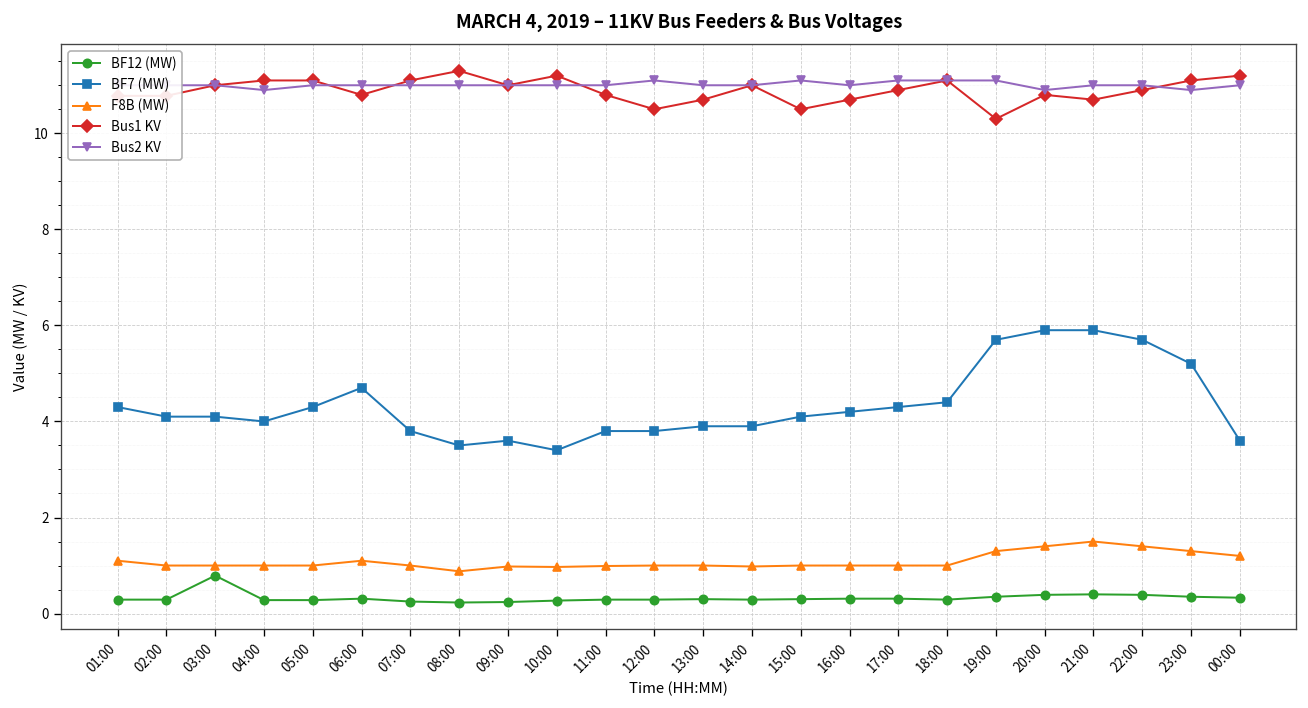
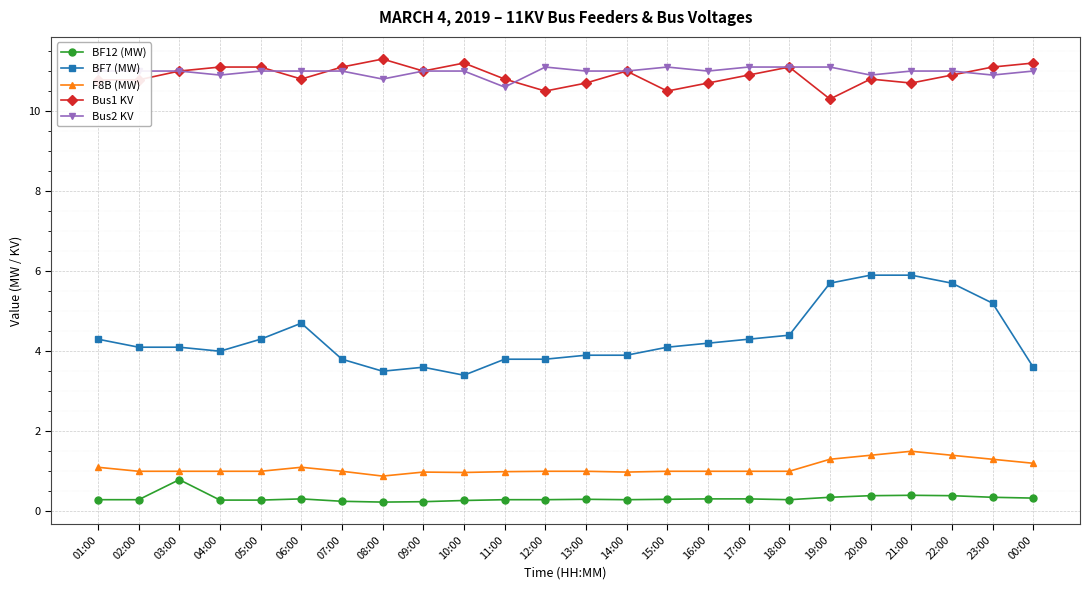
  {
    "BF12 (MW)": {
      "01:00": 0.3,
      "02:00": 0.3,
      "03:00": 0.8,
      "04:00": 0.3,
      "05:00": 0.3,
      "06:00": 0.3,
      "07:00": 0.3,
      "08:00": 0.2,
      "09:00": 0.2,
      "10:00": 0.3,
      "11:00": 0.3,
      "12:00": 0.3,
      "13:00": 0.3,
      "14:00": 0.3,
      "15:00": 0.3,
      "16:00": 0.3,
      "17:00": 0.3,
      "18:00": 0.3,
      "19:00": 0.4,
      "20:00": 0.4,
      "21:00": 0.4,
      "22:00": 0.4,
      "23:00": 0.4,
      "00:00": 0.3
    },
    "BF7 (MW)": {
      "01:00": 4.3,
      "02:00": 4.1,
      "03:00": 4.1,
      "04:00": 4.0,
      "05:00": 4.3,
      "06:00": 4.7,
      "07:00": 3.8,
      "08:00": 3.5,
      "09:00": 3.6,
      "10:00": 3.4,
      "11:00": 3.8,
      "12:00": 3.8,
      "13:00": 3.9,
      "14:00": 3.9,
      "15:00": 4.1,
      "16:00": 4.2,
      "17:00": 4.3,
      "18:00": 4.4,
      "19:00": 5.7,
      "20:00": 5.9,
      "21:00": 5.9,
      "22:00": 5.7,
      "23:00": 5.2,
      "00:00": 3.6
    },
    "F8B (MW)": {
      "01:00": 1.1,
      "02:00": 1.0,
      "03:00": 1.0,
      "04:00": 1.0,
      "05:00": 1.0,
      "06:00": 1.1,
      "07:00": 1.0,
      "08:00": 0.9,
      "09:00": 1.0,
      "10:00": 1.0,
      "11:00": 1.0,
      "12:00": 1.0,
      "13:00": 1.0,
      "14:00": 1.0,
      "15:00": 1.0,
      "16:00": 1.0,
      "17:00": 1.0,
      "18:00": 1.0,
      "19:00": 1.3,
      "20:00": 1.4,
      "21:00": 1.5,
      "22:00": 1.4,
      "23:00": 1.3,
      "00:00": 1.2
    },
    "Bus1 KV": {
      "04:00": 11.1,
      "05:00": 11.1,
      "06:00": 10.8,
      "07:00": 11.1,
      "08:00": 11.3,
      "10:00": 11.2,
      "11:00": 10.8,
      "12:00": 10.5,
      "13:00": 10.7,
      "15:00": 10.5,
      "16:00": 10.7,
      "17:00": 10.9,
      "19:00": 10.3,
      "20:00": 10.8,
      "21:00": 10.7,
      "22:00": 10.9,
      "23:00": 11.1,
      "00:00": 11.2
    },
    "Bus2 KV": {
      "04:00": 10.9,
      "05:00": 11.0,
      "06:00": 11.0,
      "07:00": 11.0,
-     "08:00": 11.0,
+     "08:00": 10.8,
      "10:00": 11.0,
-     "11:00": 11.0,
+     "11:00": 10.6,
      "12:00": 11.1,
      "13:00": 11.0,
      "15:00": 11.1,
      "16:00": 11.0,
      "17:00": 11.1,
      "19:00": 11.1,
      "20:00": 10.9,
      "21:00": 11.0,
      "22:00": 11.0,
      "23:00": 10.9,
      "00:00": 11.0
    }
  }
